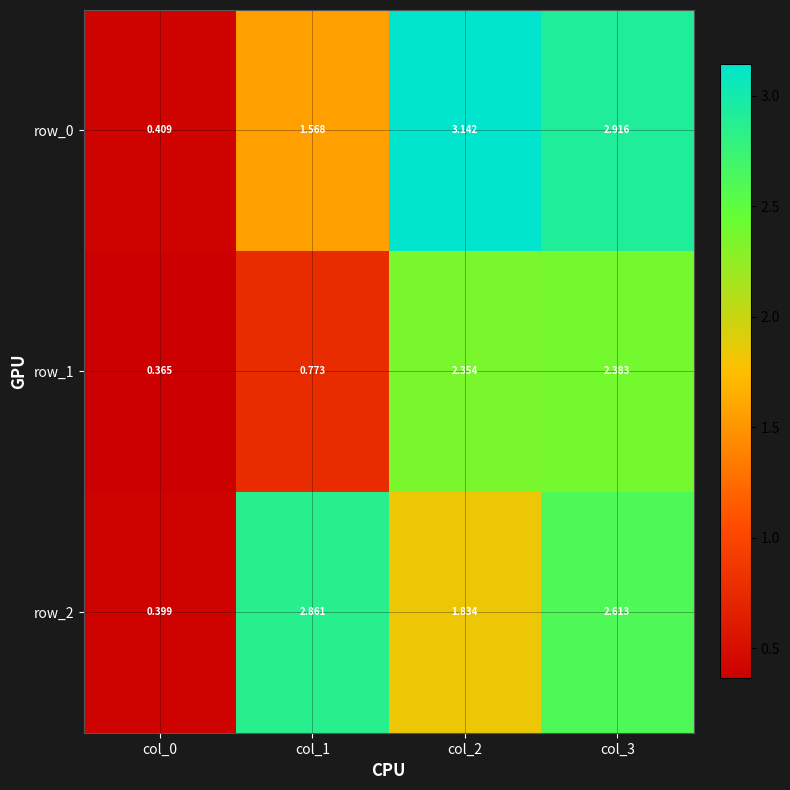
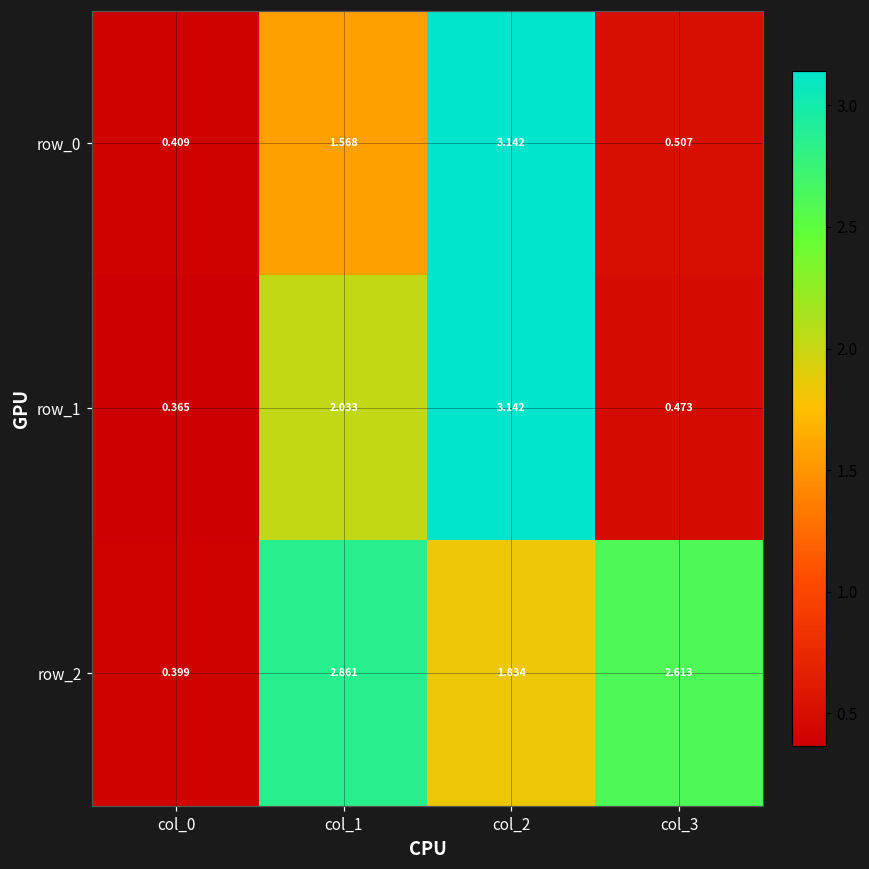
  {
    "row_0": {
      "col_0": 0.409,
      "col_1": 1.568,
      "col_2": 3.142,
-     "col_3": 2.916
+     "col_3": 0.507
    },
    "row_1": {
      "col_0": 0.365,
-     "col_1": 0.773,
-     "col_2": 2.354,
-     "col_3": 2.383
+     "col_1": 2.033,
+     "col_2": 3.142,
+     "col_3": 0.473
    },
    "row_2": {
      "col_0": 0.399,
      "col_1": 2.861,
      "col_2": 1.834,
      "col_3": 2.613
    }
  }
